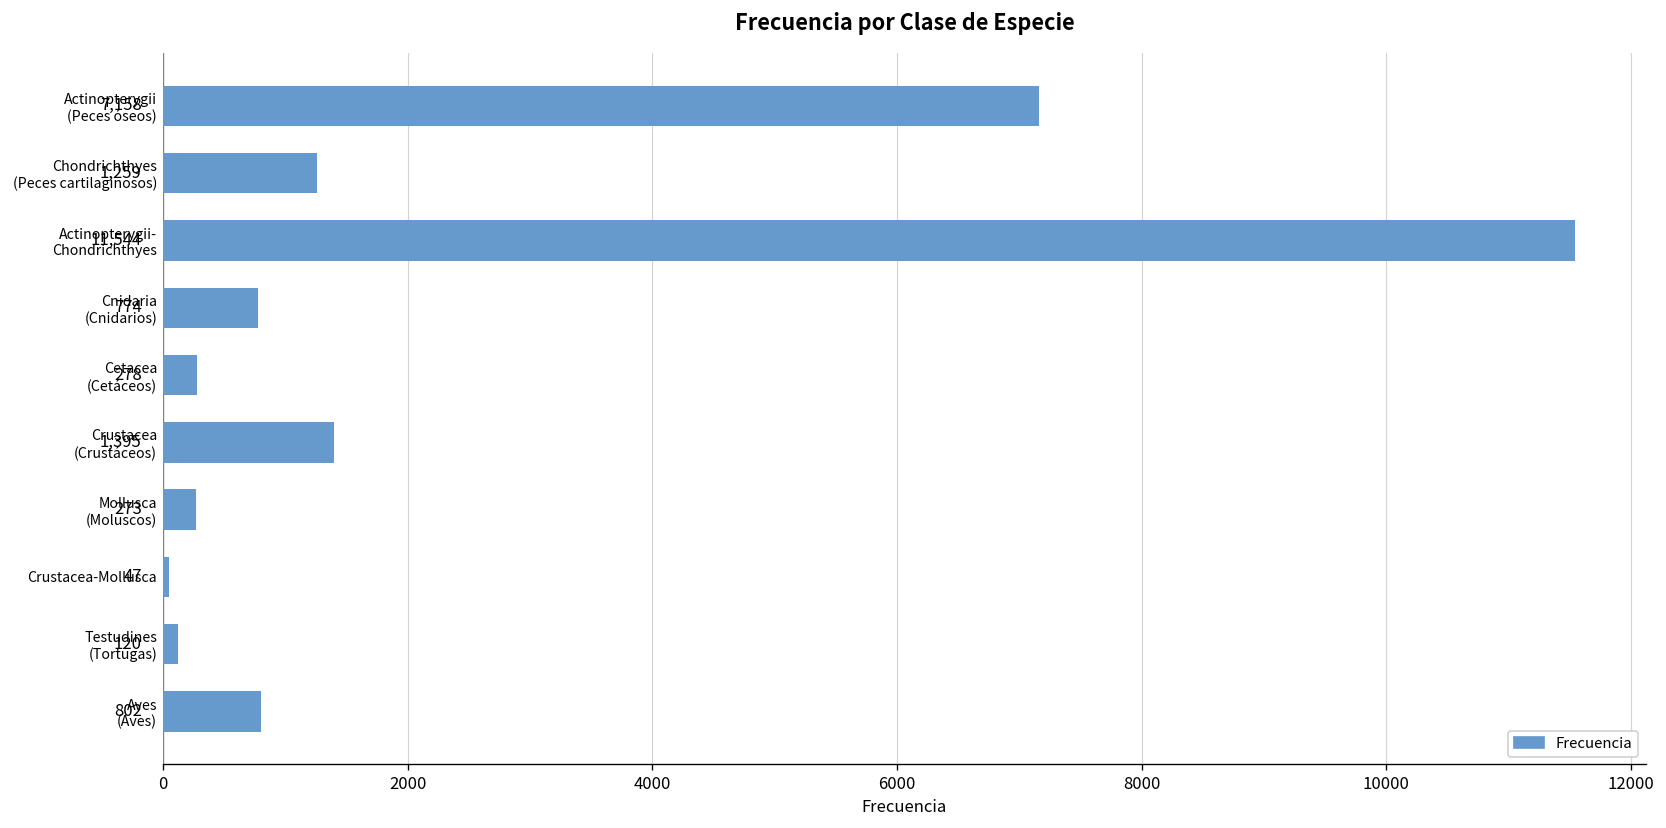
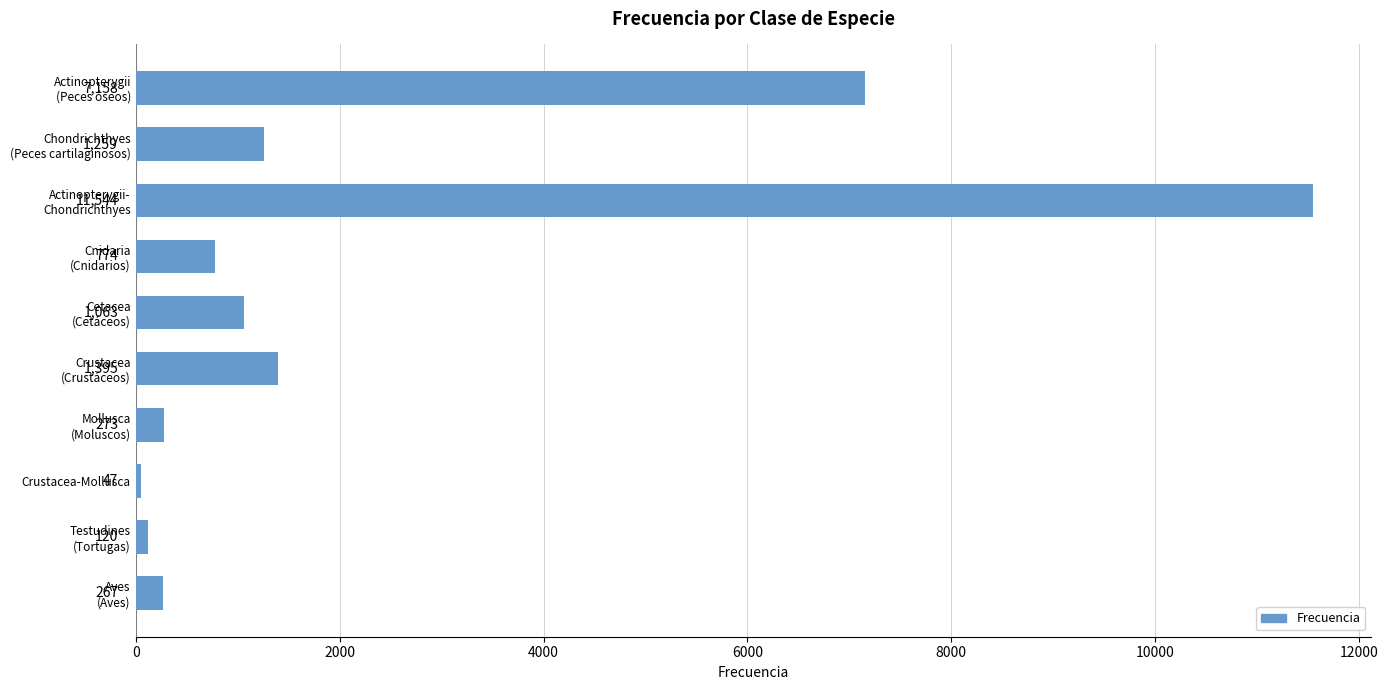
  {
-   "Cetacea (Cetáceos)": "278",
+   "Cetacea (Cetáceos)": "1,063",
    "Crustacea-Mollusca": "47",
-   "Aves (Aves)": "802"
+   "Aves (Aves)": "267"
  }
